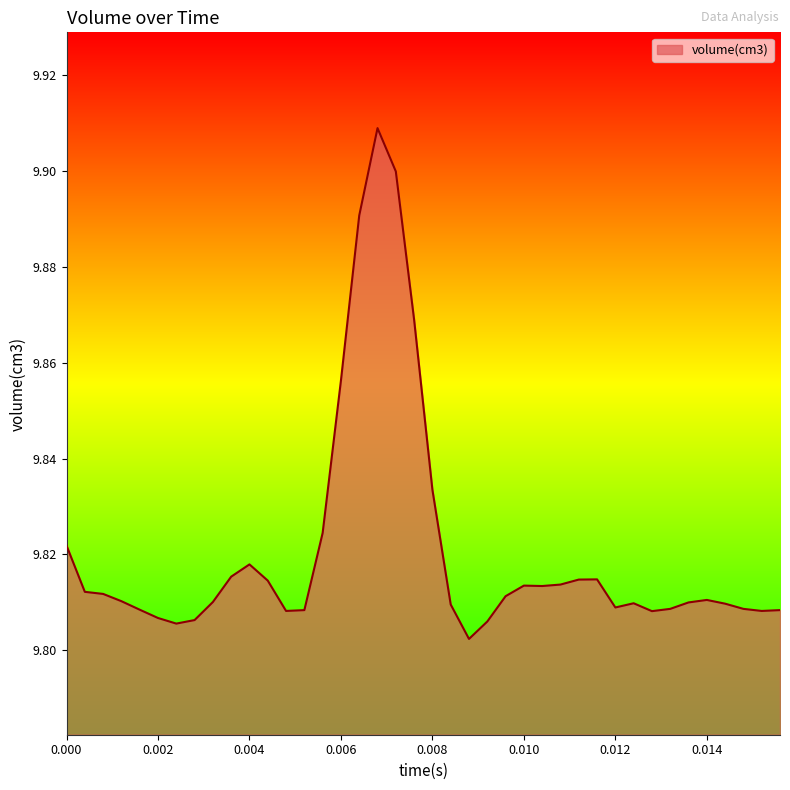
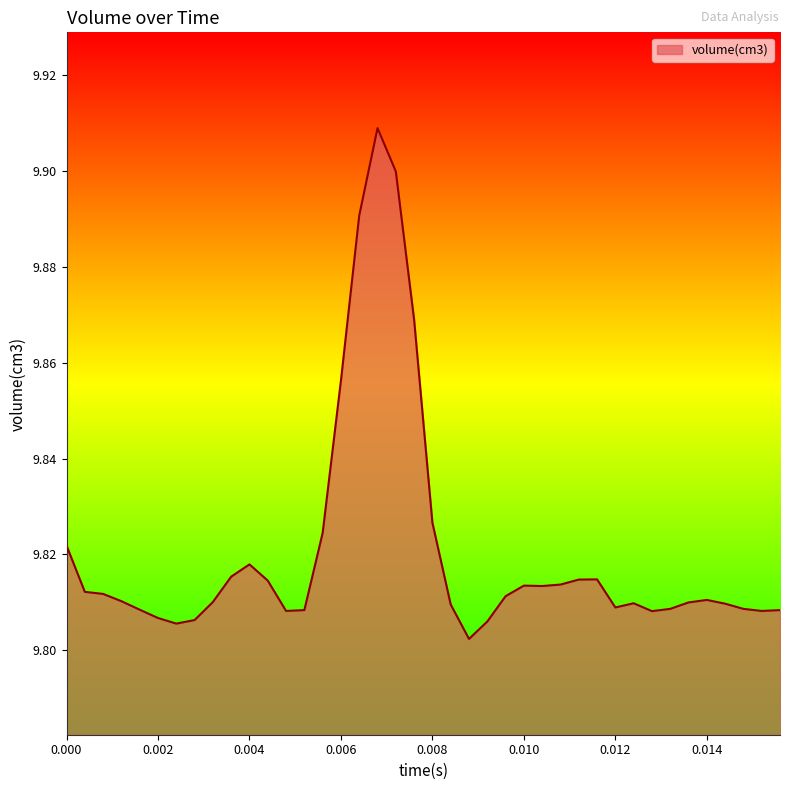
  {
    "0.000": 9.822,
    "0.002": 9.807,
    "0.004": 9.818,
    "0.006": 9.856,
-   "0.008": 9.833,
+   "0.008": 9.827,
    "0.010": 9.813,
    "0.012": 9.809,
    "0.014": 9.810
  }
